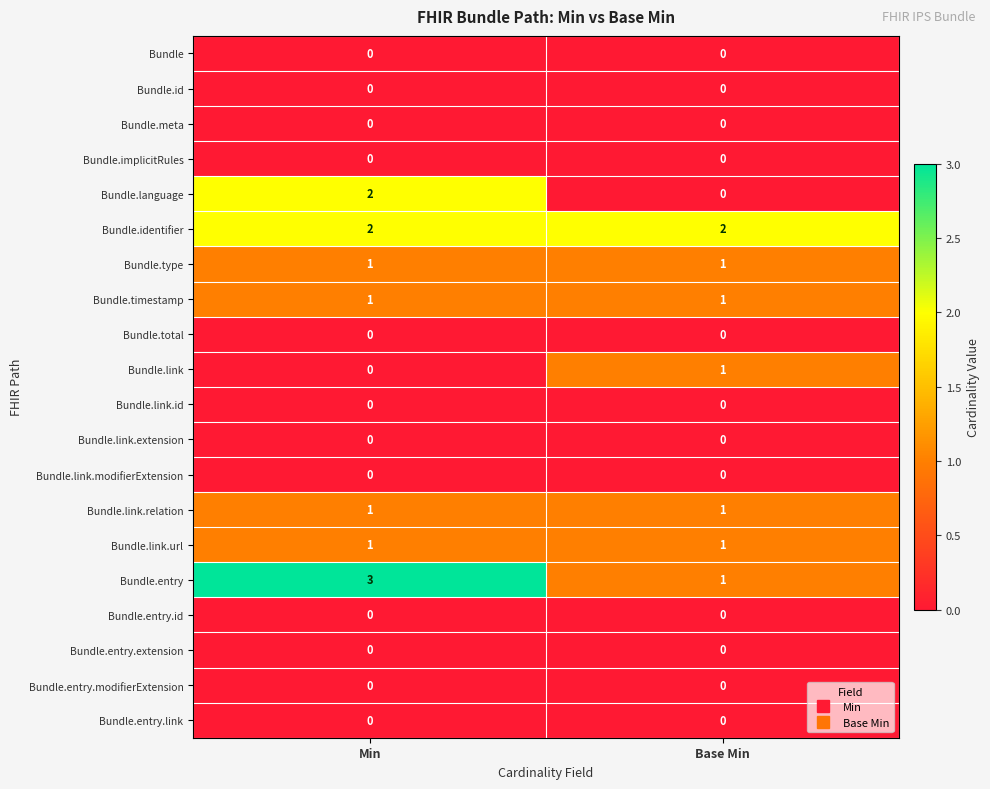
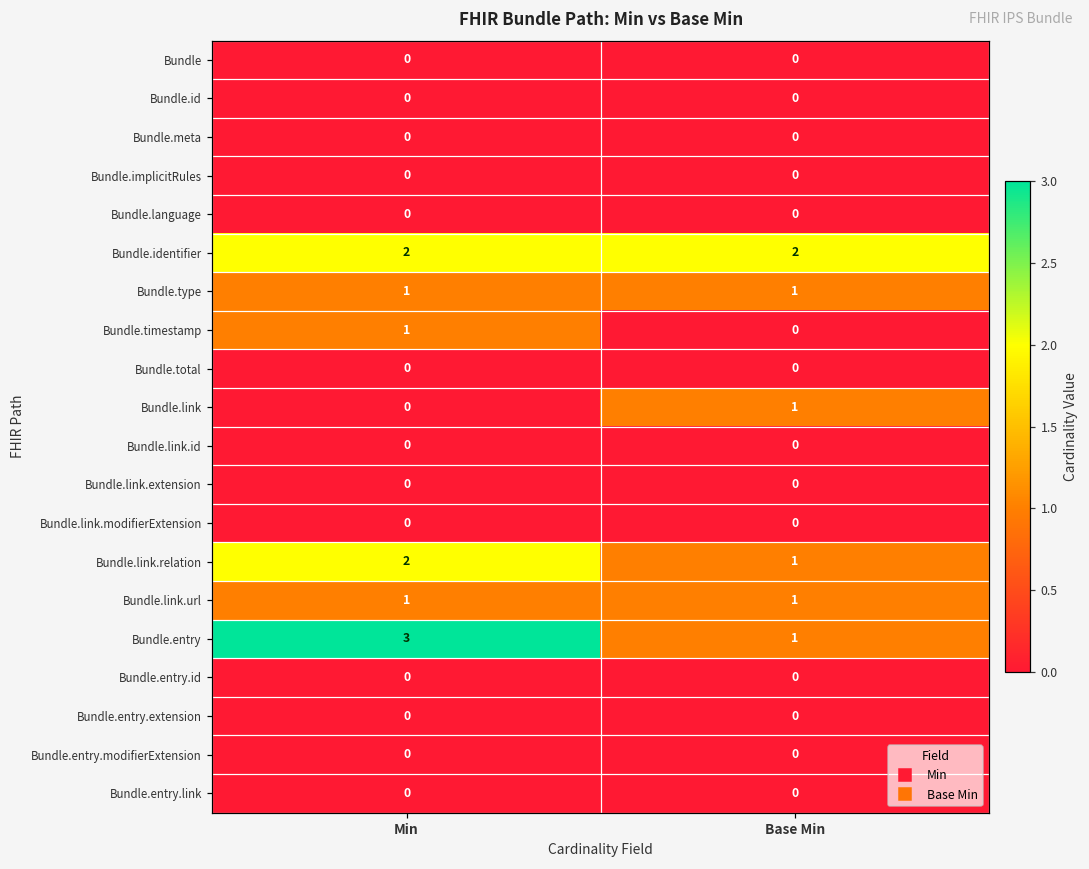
  {
    "Bundle": {
      "Min": 0,
      "Base Min": 0
    },
    "Bundle.id": {
      "Min": 0,
      "Base Min": 0
    },
    "Bundle.meta": {
      "Min": 0,
      "Base Min": 0
    },
    "Bundle.implicitRules": {
      "Min": 0,
      "Base Min": 0
    },
    "Bundle.language": {
-     "Min": 2,
+     "Min": 0,
      "Base Min": 0
    },
    "Bundle.identifier": {
      "Min": 2,
      "Base Min": 2
    },
    "Bundle.type": {
      "Min": 1,
      "Base Min": 1
    },
    "Bundle.timestamp": {
      "Min": 1,
-     "Base Min": 1
+     "Base Min": 0
    },
    "Bundle.total": {
      "Min": 0,
      "Base Min": 0
    },
    "Bundle.link": {
      "Min": 0,
      "Base Min": 1
    },
    "Bundle.link.id": {
      "Min": 0,
      "Base Min": 0
    },
    "Bundle.link.extension": {
      "Min": 0,
      "Base Min": 0
    },
    "Bundle.link.modifierExtension": {
      "Min": 0,
      "Base Min": 0
    },
    "Bundle.link.relation": {
-     "Min": 1,
+     "Min": 2,
      "Base Min": 1
    },
    "Bundle.link.url": {
      "Min": 1,
      "Base Min": 1
    },
    "Bundle.entry": {
      "Min": 3,
      "Base Min": 1
    },
    "Bundle.entry.id": {
      "Min": 0,
      "Base Min": 0
    },
    "Bundle.entry.extension": {
      "Min": 0,
      "Base Min": 0
    },
    "Bundle.entry.modifierExtension": {
      "Min": 0,
      "Base Min": 0
    },
    "Bundle.entry.link": {
      "Min": 0,
      "Base Min": 0
    }
  }
